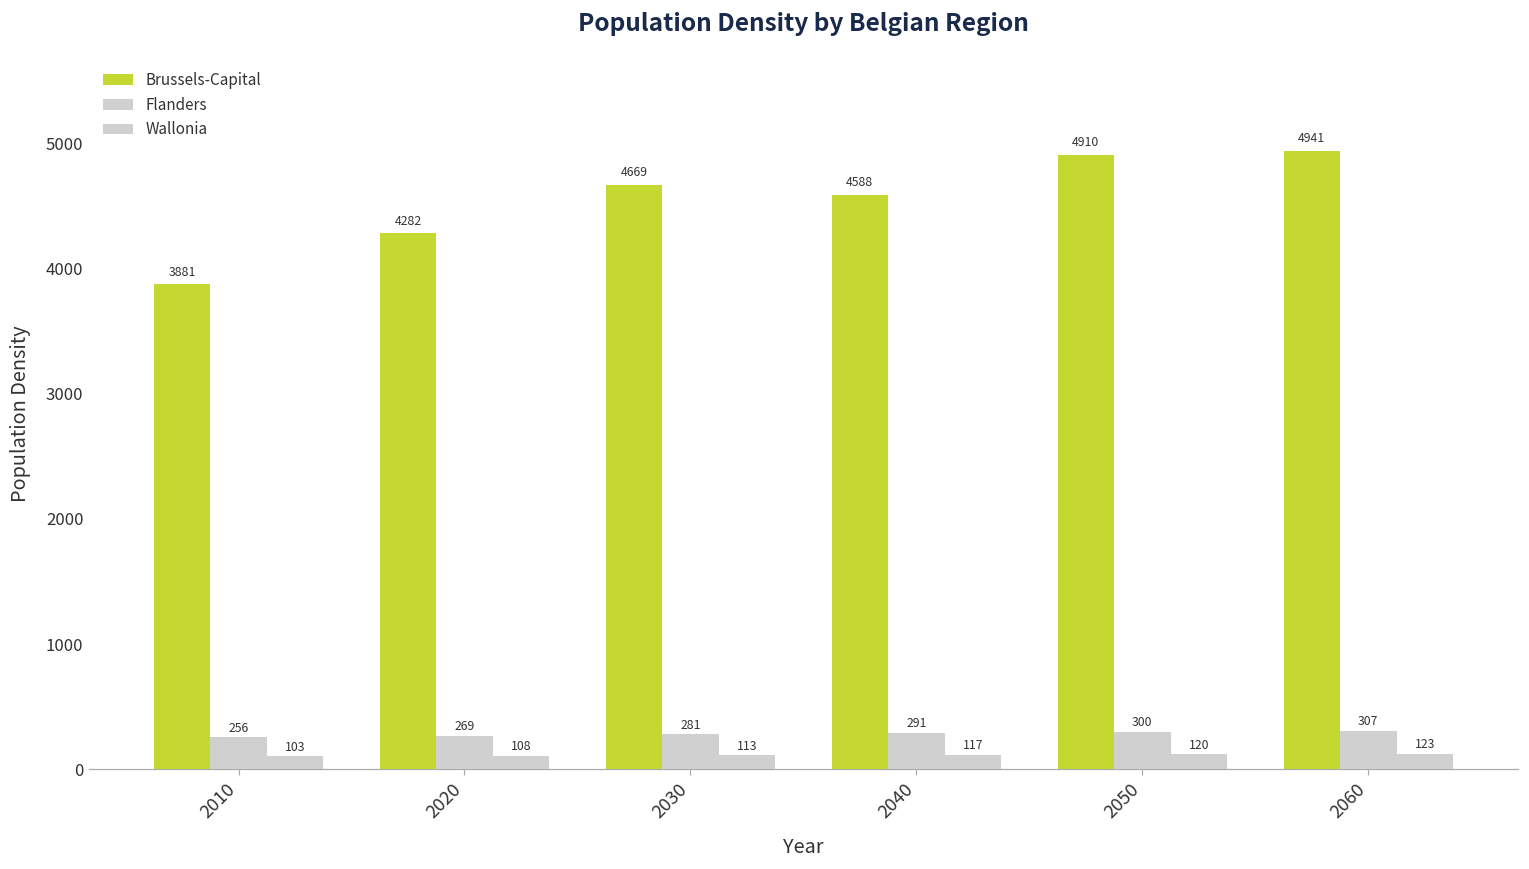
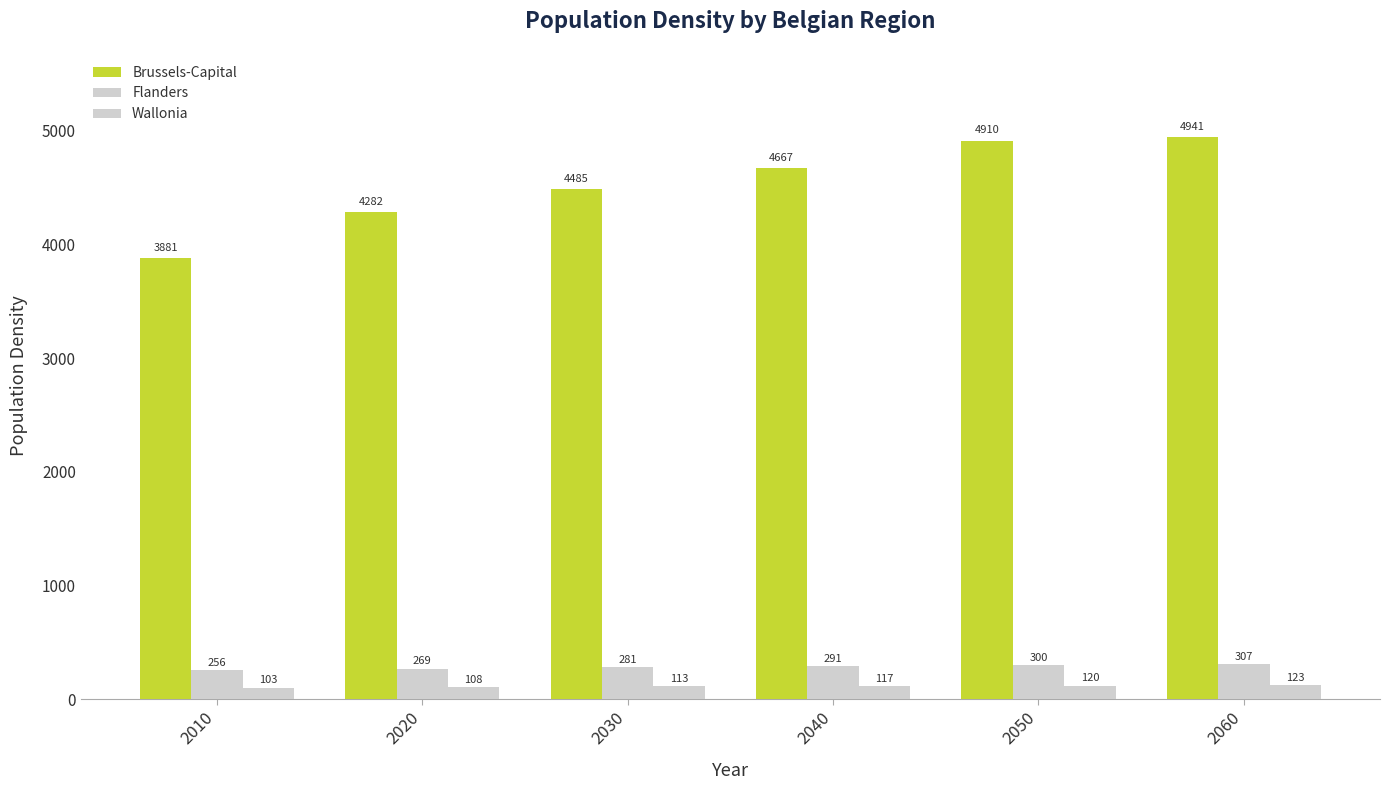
  {
    "Brussels-Capital": {
      "2010": 3881,
      "2020": 4282,
-     "2030": 4669,
-     "2040": 4588,
+     "2030": 4485,
+     "2040": 4667,
      "2050": 4910,
      "2060": 4941
    }
  }
